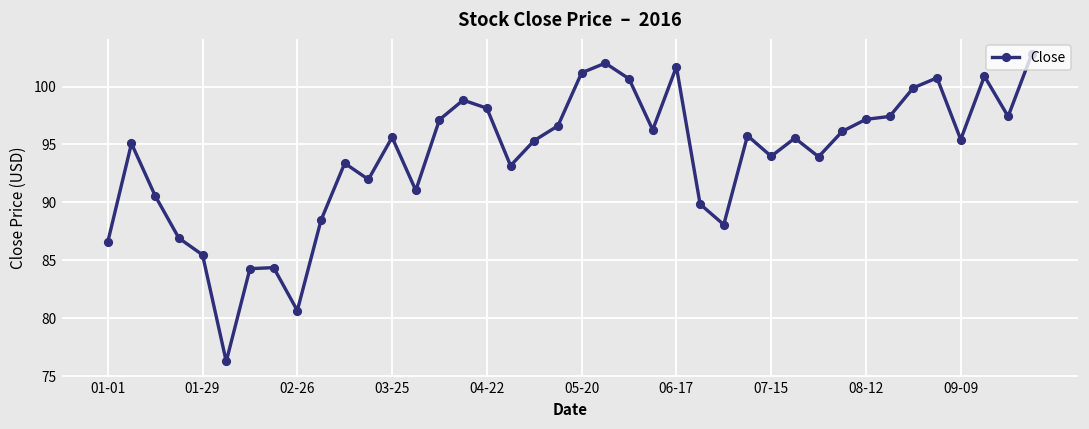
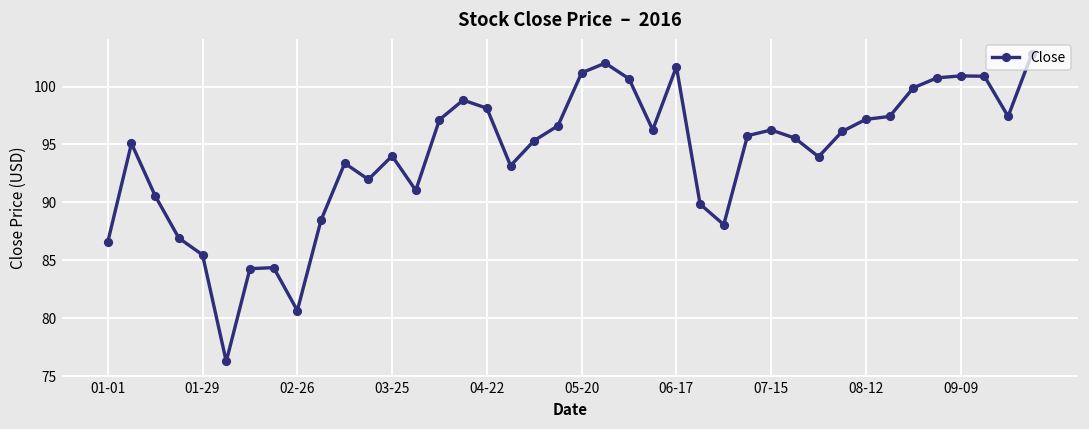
  {
    "01-01": 86.6,
    "01-29": 85.5,
    "02-26": 80.7,
-   "03-25": 95.6,
+   "03-25": 94.0,
    "04-22": 98.1,
    "05-20": 101.2,
    "06-17": 101.7,
-   "07-15": 94.0,
+   "07-15": 96.3,
    "08-12": 97.2,
-   "09-09": 95.4
+   "09-09": 100.9
  }
